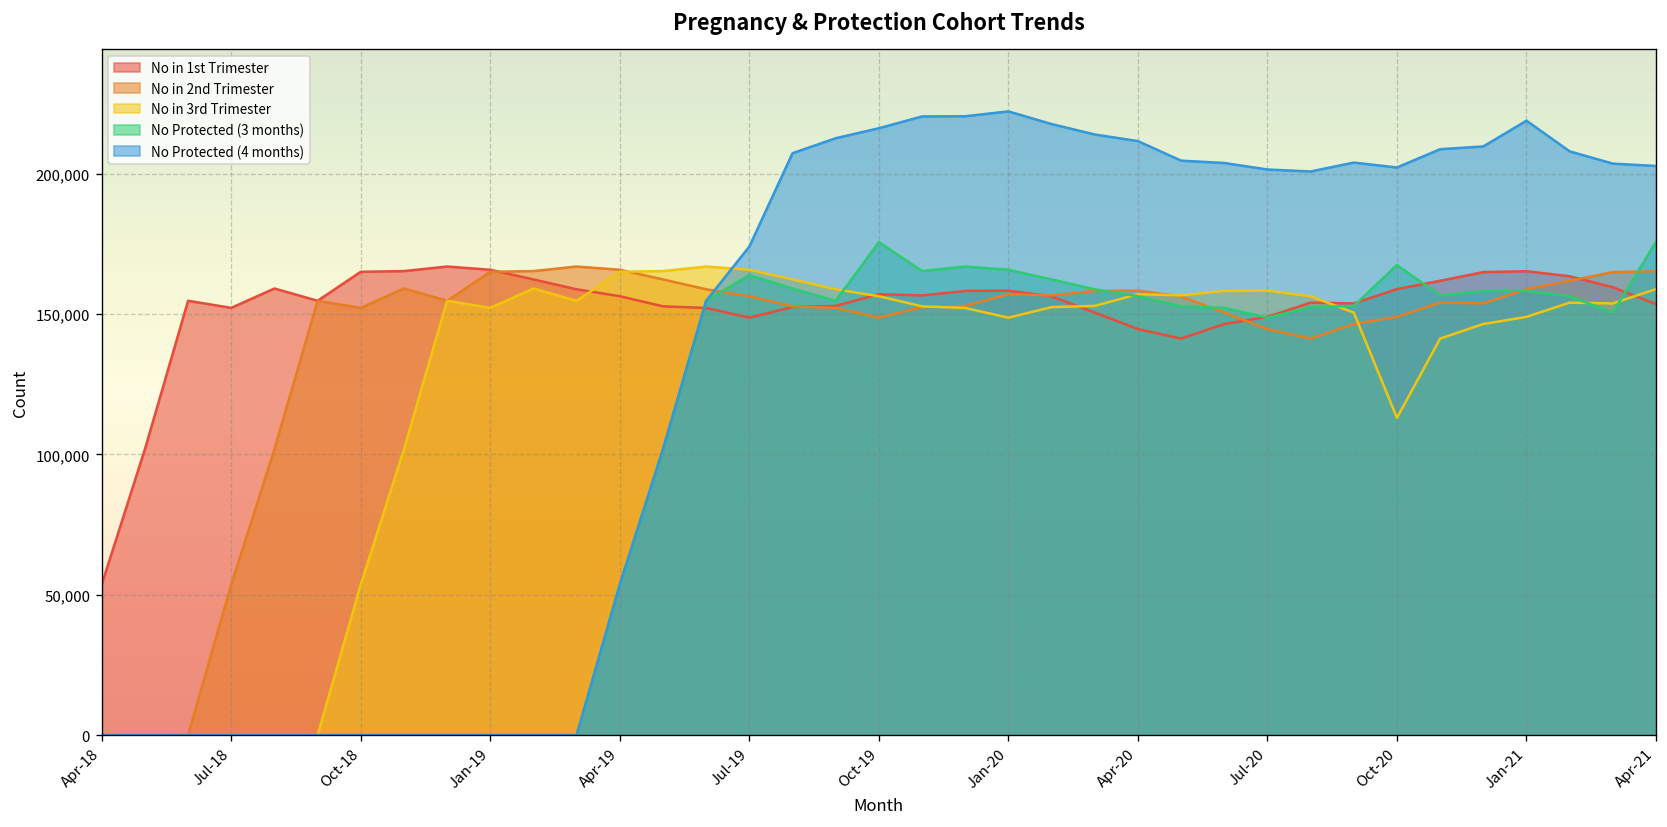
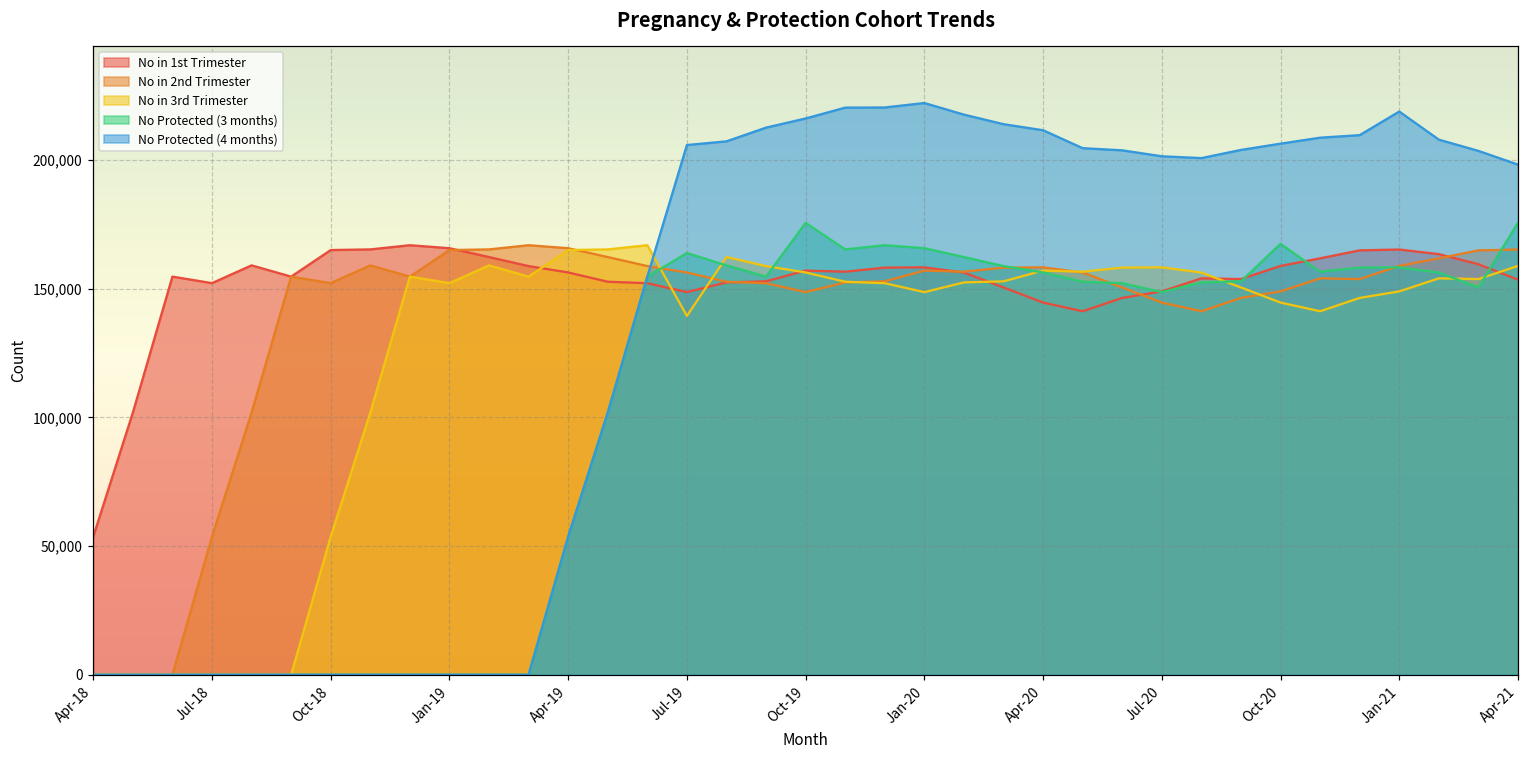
  {
    "No in 3rd Trimester": {
      "Oct-18": "54,000",
      "Jan-19": "152,000",
-     "Jul-19": "166,000",
+     "Jul-19": "139,000",
      "Jan-20": "149,000",
      "Jul-20": "158,000",
-     "Oct-20": "113,000",
+     "Oct-20": "145,000",
      "Jan-21": "149,000",
      "Apr-21": "159,000"
    },
    "No Protected (3 months)": {
      "Jul-19": "164,000",
      "Oct-19": "176,000",
      "Jan-20": "166,000",
      "Oct-20": "168,000",
      "Apr-21": "176,000"
    },
    "No Protected (4 months)": {
-     "Jul-19": "174,000",
+     "Jul-19": "206,000",
      "Oct-19": "216,000",
      "Jan-20": "222,000",
      "Apr-20": "212,000",
      "Jul-20": "202,000",
-     "Oct-20": "202,000",
+     "Oct-20": "206,000",
      "Jan-21": "219,000",
-     "Apr-21": "203,000"
+     "Apr-21": "198,000"
    }
  }
